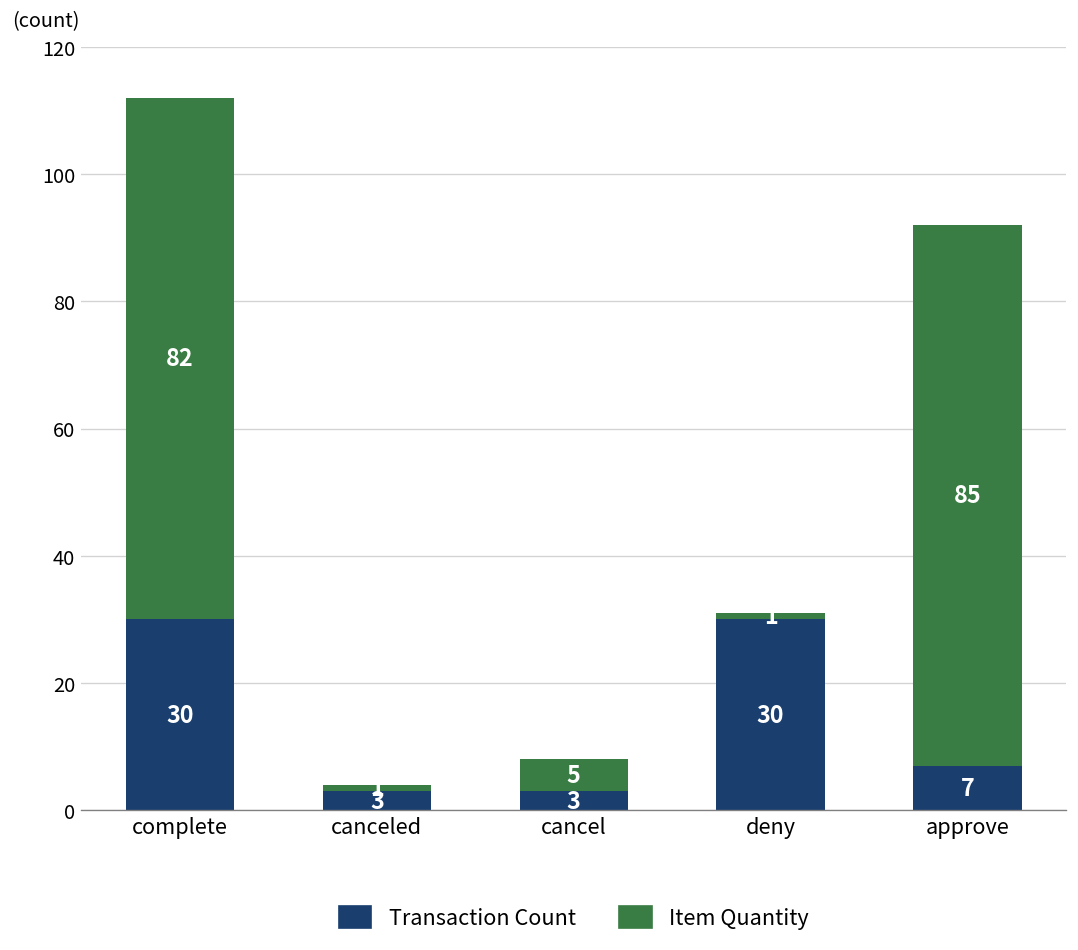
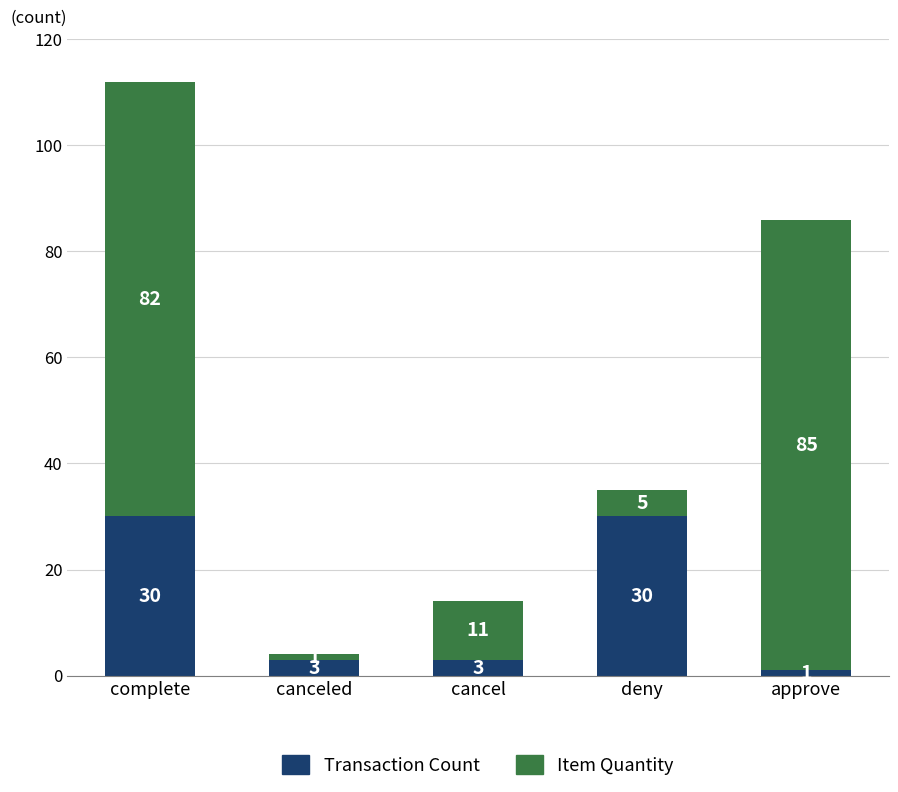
  {
    "Transaction Count": {
      "complete": 30,
      "cancel": 3,
      "deny": 30,
-     "approve": 7
+     "approve": 1
    },
    "Item Quantity": {
      "complete": 82,
-     "cancel": 5,
-     "deny": 1,
+     "cancel": 11,
+     "deny": 5,
      "approve": 85
    }
  }
